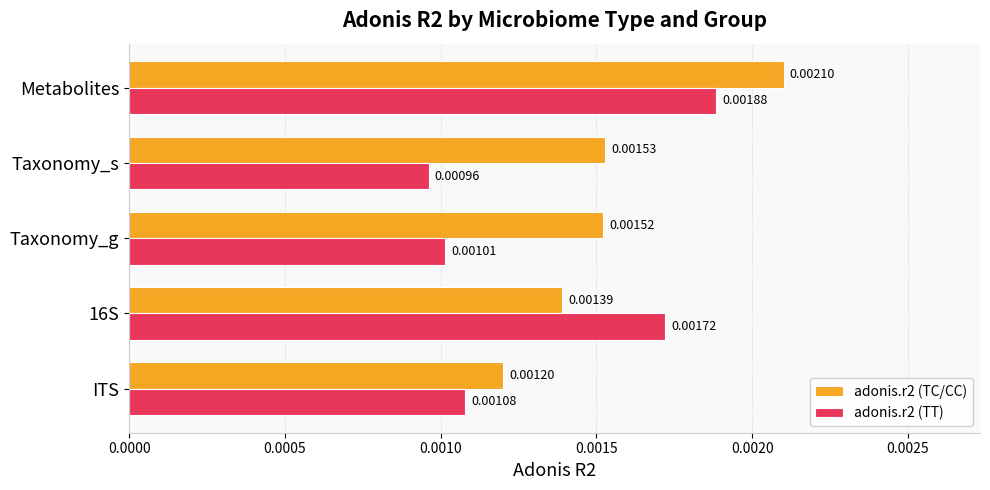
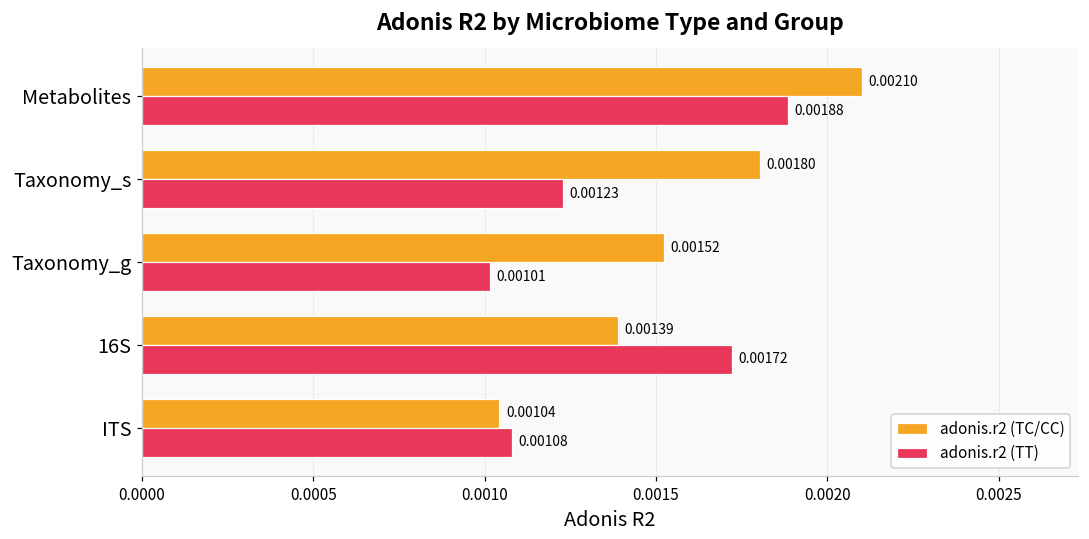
  {
    "adonis.r2 (TC/CC)": {
      "Metabolites": 0.00210,
-     "Taxonomy_s": 0.00153,
+     "Taxonomy_s": 0.00180,
      "Taxonomy_g": 0.00152,
      "16S": 0.00139,
-     "ITS": 0.00120
+     "ITS": 0.00104
    },
    "adonis.r2 (TT)": {
      "Metabolites": 0.00188,
-     "Taxonomy_s": 0.00096,
+     "Taxonomy_s": 0.00123,
      "Taxonomy_g": 0.00101,
      "16S": 0.00172,
      "ITS": 0.00108
    }
  }
